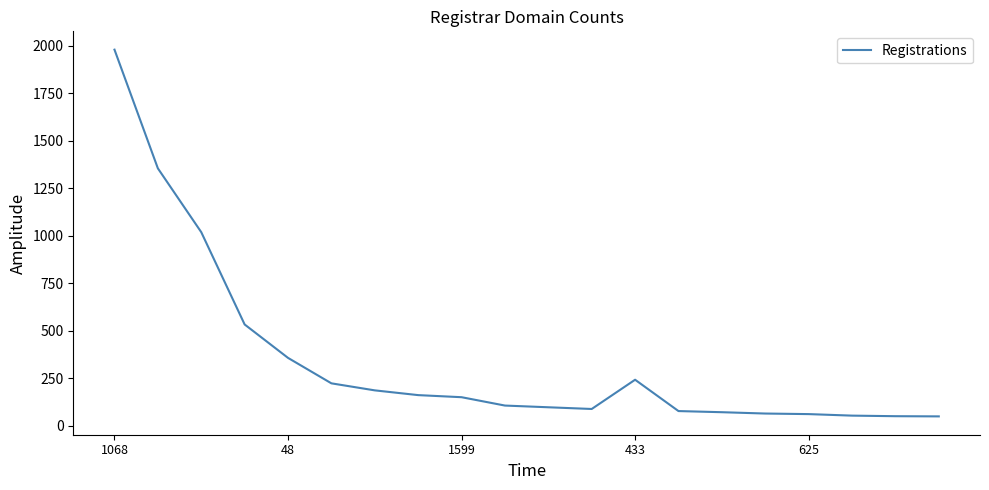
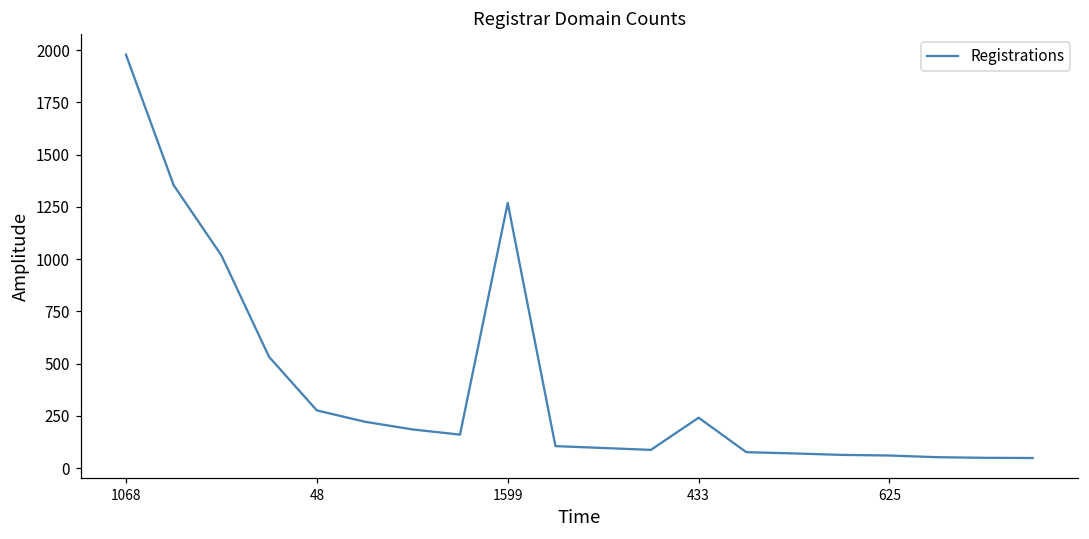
  {
    "1068": 1980,
-   "48": 360,
-   "1599": 150,
+   "48": 280,
+   "1599": 1270,
    "433": 240,
    "625": 60
  }
